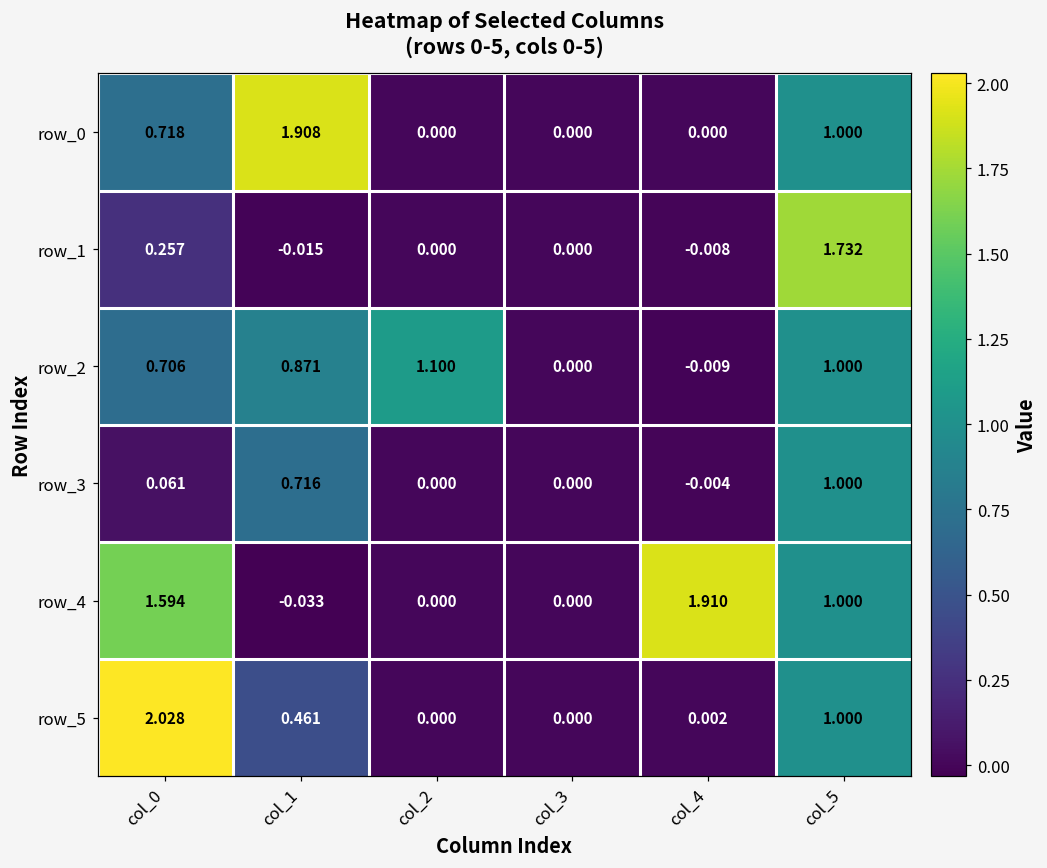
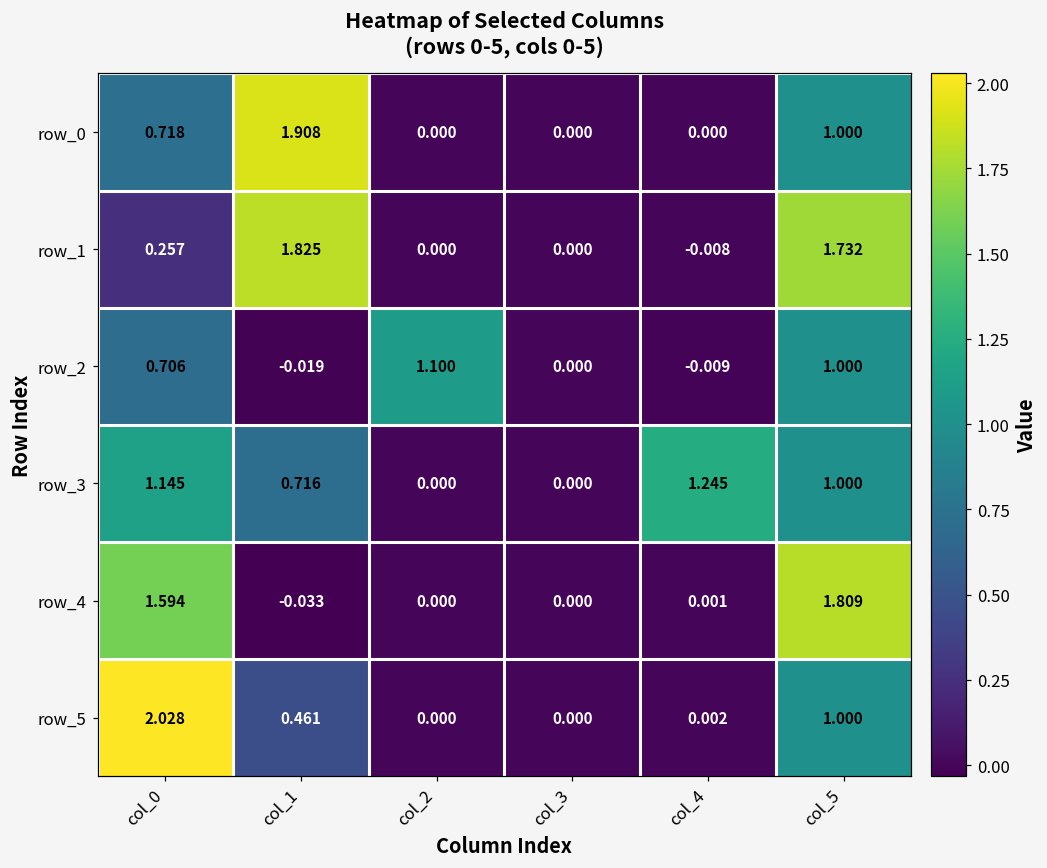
  {
    "row_0": {
      "col_0": 0.718,
      "col_1": 1.908,
      "col_2": 0.000,
      "col_3": 0.000,
      "col_4": 0.000,
      "col_5": 1.000
    },
    "row_1": {
      "col_0": 0.257,
-     "col_1": -0.015,
+     "col_1": 1.825,
      "col_2": 0.000,
      "col_3": 0.000,
      "col_4": -0.008,
      "col_5": 1.732
    },
    "row_2": {
      "col_0": 0.706,
-     "col_1": 0.871,
+     "col_1": -0.019,
      "col_2": 1.100,
      "col_3": 0.000,
      "col_4": -0.009,
      "col_5": 1.000
    },
    "row_3": {
-     "col_0": 0.061,
+     "col_0": 1.145,
      "col_1": 0.716,
      "col_2": 0.000,
      "col_3": 0.000,
-     "col_4": -0.004,
+     "col_4": 1.245,
      "col_5": 1.000
    },
    "row_4": {
      "col_0": 1.594,
      "col_1": -0.033,
      "col_2": 0.000,
      "col_3": 0.000,
-     "col_4": 1.910,
-     "col_5": 1.000
+     "col_4": 0.001,
+     "col_5": 1.809
    },
    "row_5": {
      "col_0": 2.028,
      "col_1": 0.461,
      "col_2": 0.000,
      "col_3": 0.000,
      "col_4": 0.002,
      "col_5": 1.000
    }
  }
